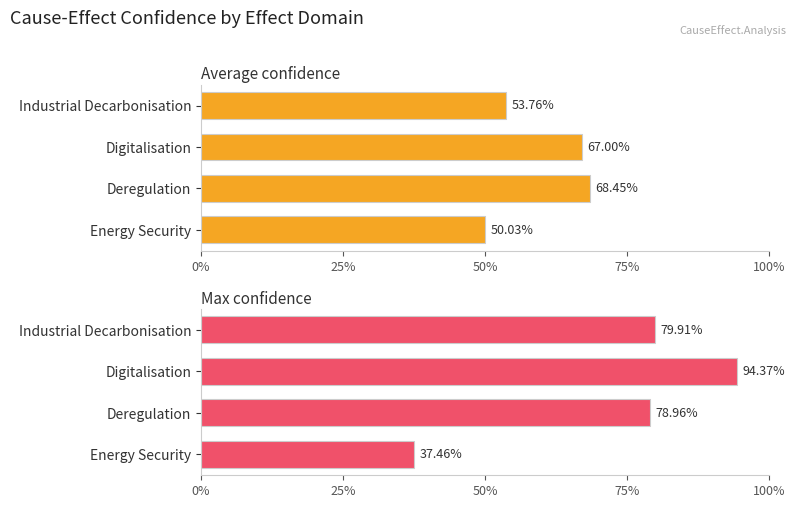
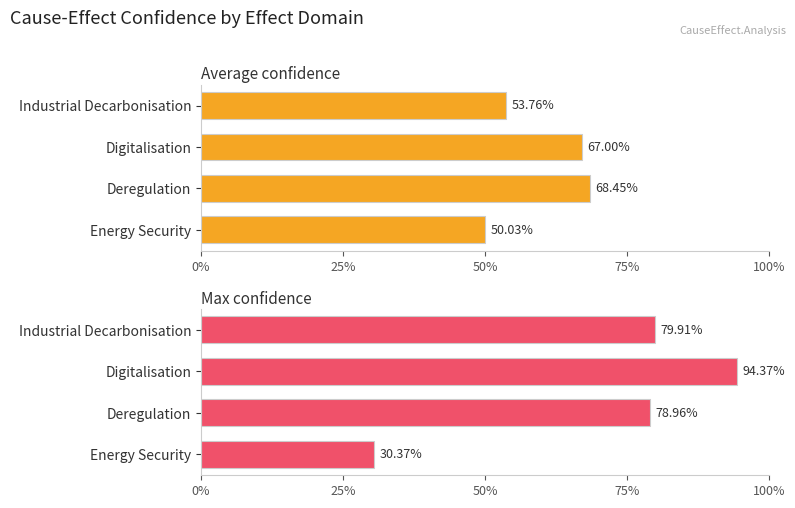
  {
    "Average confidence": {
      "Industrial Decarbonisation": "53.76%",
      "Digitalisation": "67.00%",
      "Deregulation": "68.45%",
      "Energy Security": "50.03%"
    },
    "Max confidence": {
      "Industrial Decarbonisation": "79.91%",
      "Digitalisation": "94.37%",
      "Deregulation": "78.96%",
-     "Energy Security": "37.46%"
+     "Energy Security": "30.37%"
    }
  }
